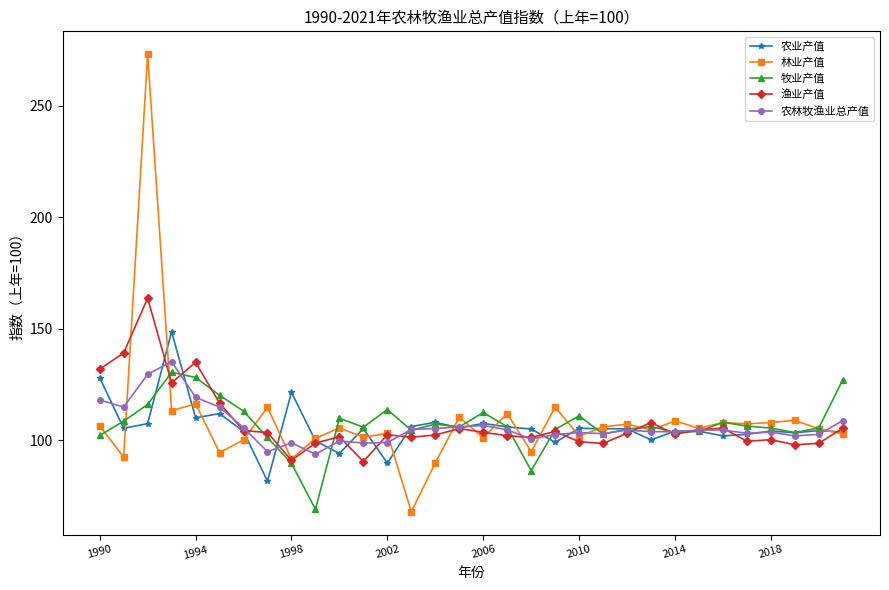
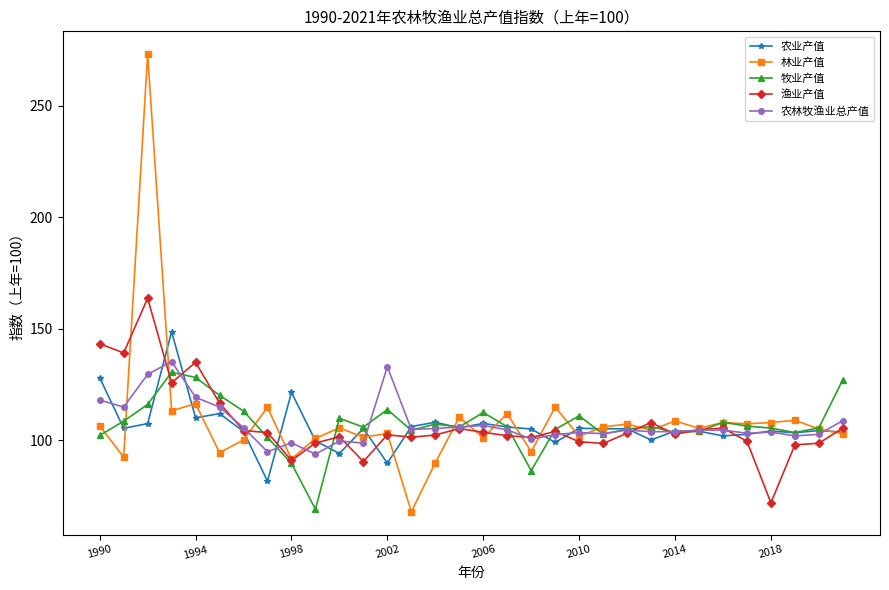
  {
    "农业产值": {
      "1990": 128,
      "1994": 110,
      "1998": 122,
      "2002": 90,
      "2010": 105
    },
    "林业产值": {
      "1990": 107,
      "1994": 116,
      "2006": 101,
      "2010": 102,
      "2014": 109,
      "2018": 108
    },
    "牧业产值": {
      "1990": 102,
      "1994": 128,
      "1998": 90,
      "2002": 114,
      "2006": 113,
      "2010": 111,
      "2018": 106
    },
    "渔业产值": {
-     "1990": 132,
+     "1990": 143,
      "1994": 135,
      "2006": 104,
      "2010": 99,
-     "2018": 100
+     "2018": 72
    },
    "农林牧渔业总产值": {
      "1990": 118,
      "1994": 119,
      "1998": 99,
-     "2002": 99,
+     "2002": 133,
      "2010": 104
    }
  }
